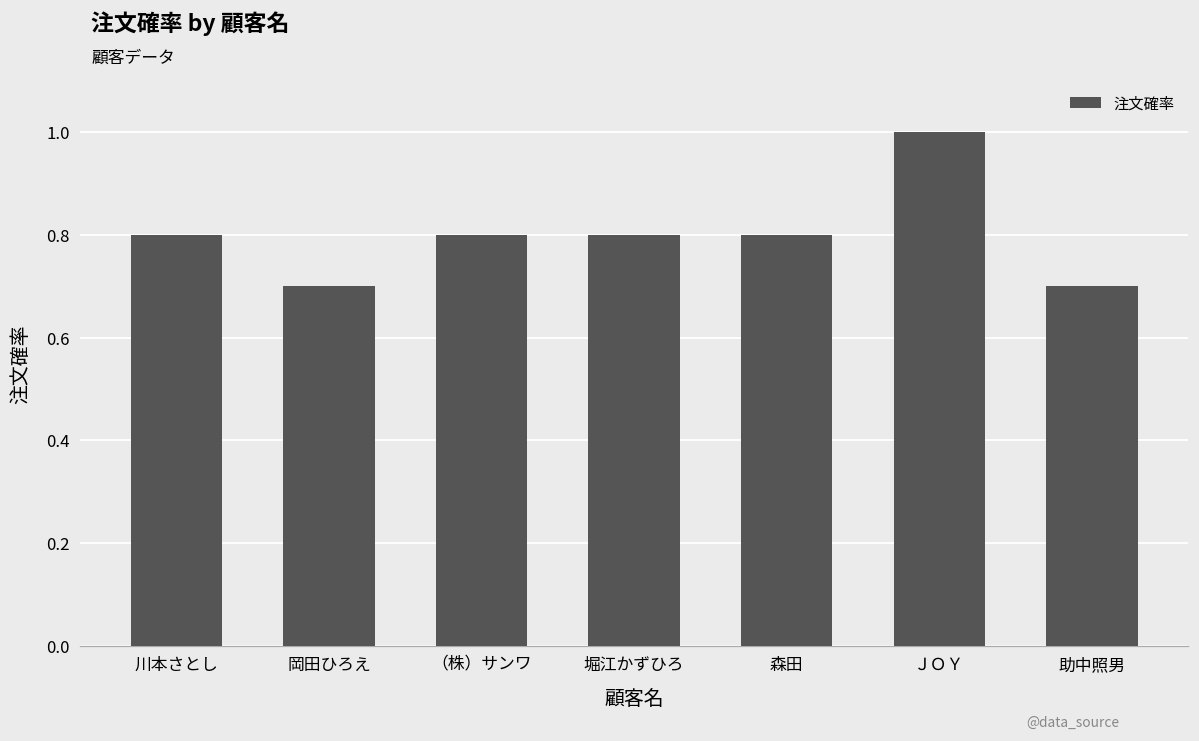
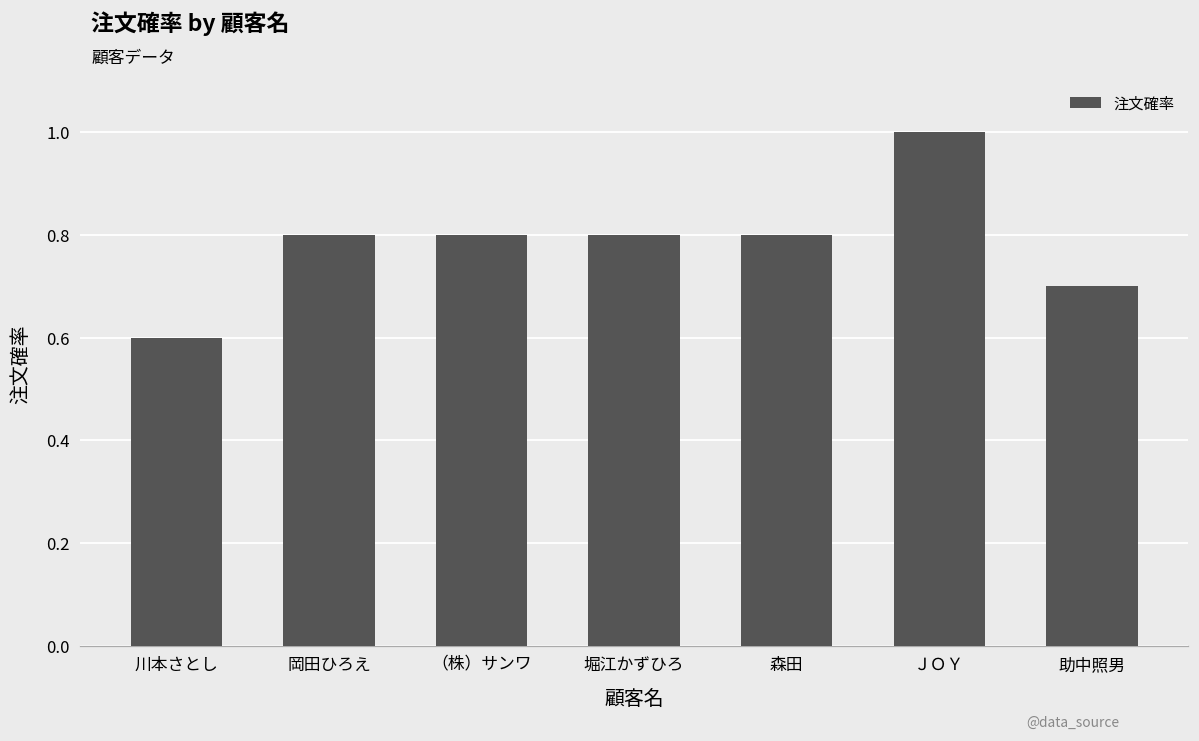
  {
-   "川本さとし": 0.8,
-   "岡田ひろえ": 0.7,
+   "川本さとし": 0.6,
+   "岡田ひろえ": 0.8,
    "（株）サンワ": 0.8,
    "堀江かずひろ": 0.8,
    "森田": 0.8,
    "ＪＯＹ": 1.0,
    "助中照男": 0.7
  }
